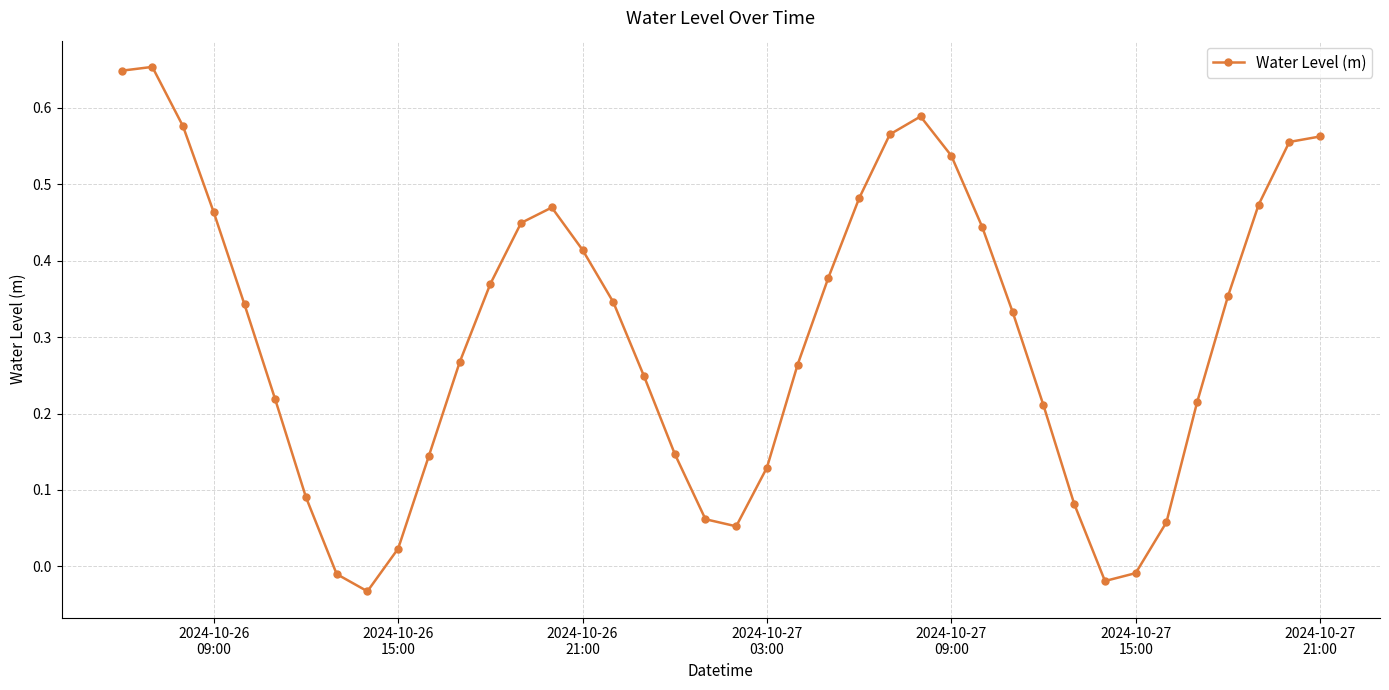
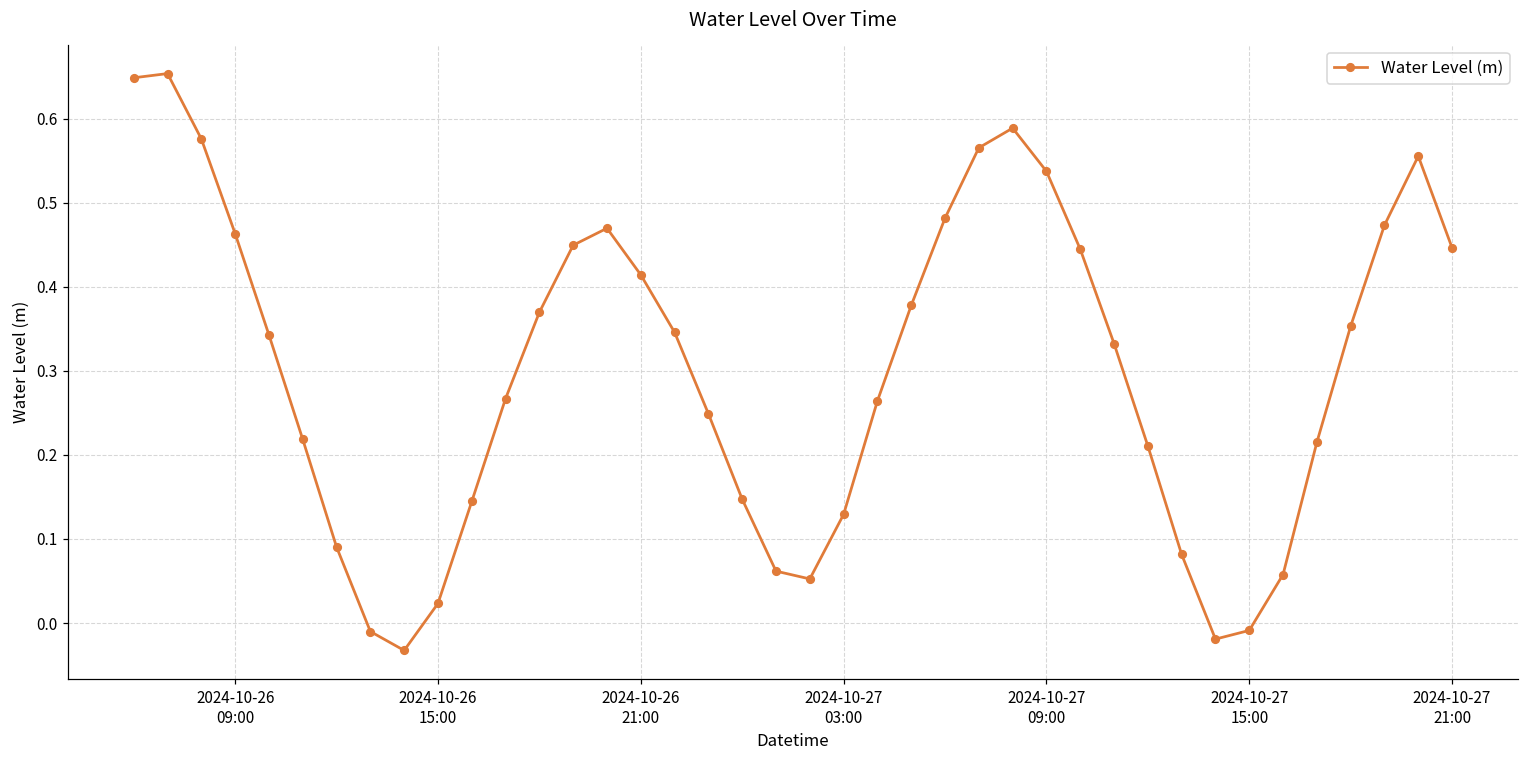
  {
    "2024-10-26 09:00": 0.46,
    "2024-10-26 15:00": 0.02,
    "2024-10-26 21:00": 0.41,
    "2024-10-27 03:00": 0.13,
    "2024-10-27 09:00": 0.54,
    "2024-10-27 15:00": -0.01,
-   "2024-10-27 21:00": 0.56
+   "2024-10-27 21:00": 0.45
  }
